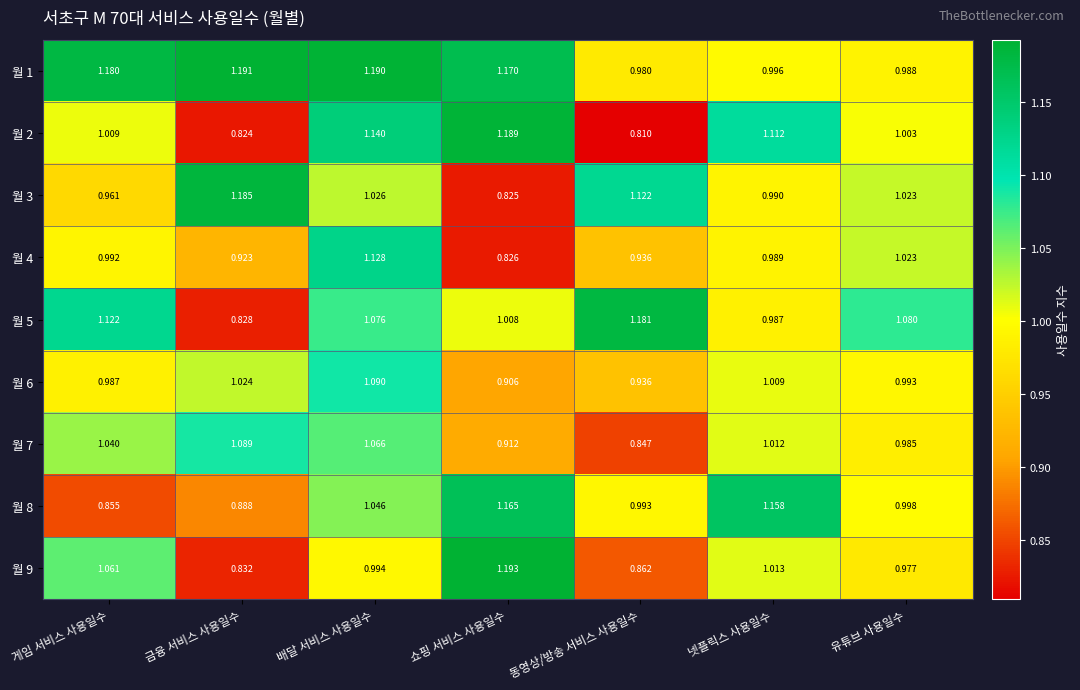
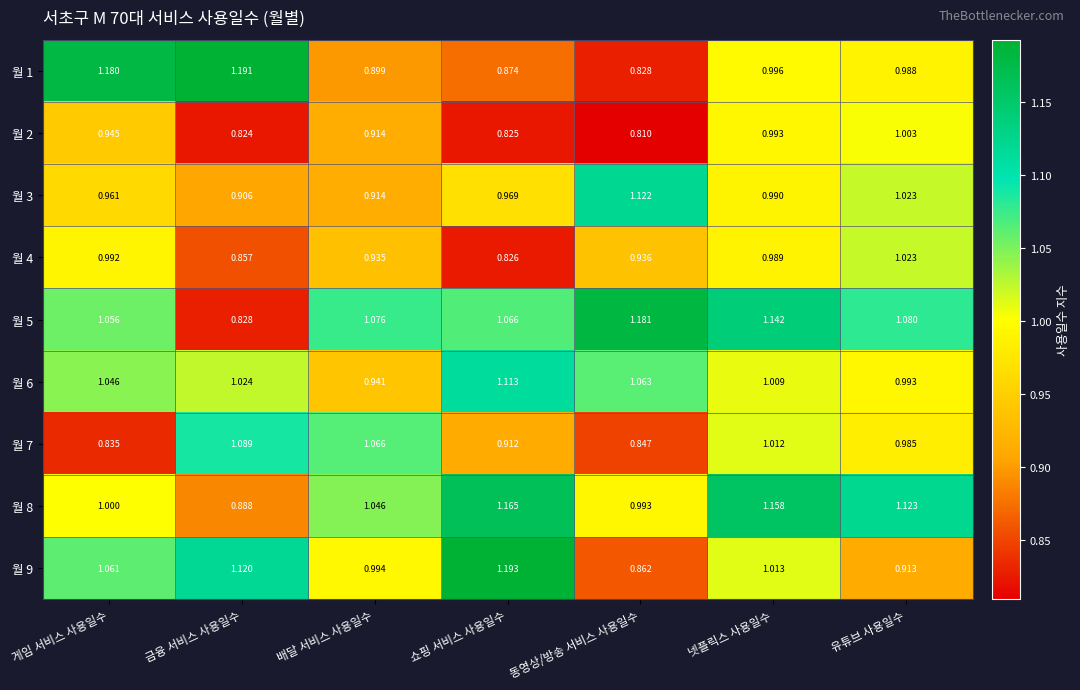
  {
    "월 1": {
      "게임 서비스 사용일수": 1.180,
      "금융 서비스 사용일수": 1.191,
-     "배달 서비스 사용일수": 1.190,
-     "쇼핑 서비스 사용일수": 1.170,
-     "동영상/방송 서비스 사용일수": 0.980,
+     "배달 서비스 사용일수": 0.899,
+     "쇼핑 서비스 사용일수": 0.874,
+     "동영상/방송 서비스 사용일수": 0.828,
      "넷플릭스 사용일수": 0.996,
      "유튜브 사용일수": 0.988
    },
    "월 2": {
-     "게임 서비스 사용일수": 1.009,
+     "게임 서비스 사용일수": 0.945,
      "금융 서비스 사용일수": 0.824,
-     "배달 서비스 사용일수": 1.140,
-     "쇼핑 서비스 사용일수": 1.189,
+     "배달 서비스 사용일수": 0.914,
+     "쇼핑 서비스 사용일수": 0.825,
      "동영상/방송 서비스 사용일수": 0.810,
-     "넷플릭스 사용일수": 1.112,
+     "넷플릭스 사용일수": 0.993,
      "유튜브 사용일수": 1.003
    },
    "월 3": {
      "게임 서비스 사용일수": 0.961,
-     "금융 서비스 사용일수": 1.185,
-     "배달 서비스 사용일수": 1.026,
-     "쇼핑 서비스 사용일수": 0.825,
+     "금융 서비스 사용일수": 0.906,
+     "배달 서비스 사용일수": 0.914,
+     "쇼핑 서비스 사용일수": 0.969,
      "동영상/방송 서비스 사용일수": 1.122,
      "넷플릭스 사용일수": 0.990,
      "유튜브 사용일수": 1.023
    },
    "월 4": {
      "게임 서비스 사용일수": 0.992,
-     "금융 서비스 사용일수": 0.923,
-     "배달 서비스 사용일수": 1.128,
+     "금융 서비스 사용일수": 0.857,
+     "배달 서비스 사용일수": 0.935,
      "쇼핑 서비스 사용일수": 0.826,
      "동영상/방송 서비스 사용일수": 0.936,
      "넷플릭스 사용일수": 0.989,
      "유튜브 사용일수": 1.023
    },
    "월 5": {
-     "게임 서비스 사용일수": 1.122,
+     "게임 서비스 사용일수": 1.056,
      "금융 서비스 사용일수": 0.828,
      "배달 서비스 사용일수": 1.076,
-     "쇼핑 서비스 사용일수": 1.008,
+     "쇼핑 서비스 사용일수": 1.066,
      "동영상/방송 서비스 사용일수": 1.181,
-     "넷플릭스 사용일수": 0.987,
+     "넷플릭스 사용일수": 1.142,
      "유튜브 사용일수": 1.080
    },
    "월 6": {
-     "게임 서비스 사용일수": 0.987,
+     "게임 서비스 사용일수": 1.046,
      "금융 서비스 사용일수": 1.024,
-     "배달 서비스 사용일수": 1.090,
-     "쇼핑 서비스 사용일수": 0.906,
-     "동영상/방송 서비스 사용일수": 0.936,
+     "배달 서비스 사용일수": 0.941,
+     "쇼핑 서비스 사용일수": 1.113,
+     "동영상/방송 서비스 사용일수": 1.063,
      "넷플릭스 사용일수": 1.009,
      "유튜브 사용일수": 0.993
    },
    "월 7": {
-     "게임 서비스 사용일수": 1.040,
+     "게임 서비스 사용일수": 0.835,
      "금융 서비스 사용일수": 1.089,
      "배달 서비스 사용일수": 1.066,
      "쇼핑 서비스 사용일수": 0.912,
      "동영상/방송 서비스 사용일수": 0.847,
      "넷플릭스 사용일수": 1.012,
      "유튜브 사용일수": 0.985
    },
    "월 8": {
-     "게임 서비스 사용일수": 0.855,
+     "게임 서비스 사용일수": 1.000,
      "금융 서비스 사용일수": 0.888,
      "배달 서비스 사용일수": 1.046,
      "쇼핑 서비스 사용일수": 1.165,
      "동영상/방송 서비스 사용일수": 0.993,
      "넷플릭스 사용일수": 1.158,
-     "유튜브 사용일수": 0.998
+     "유튜브 사용일수": 1.123
    },
    "월 9": {
      "게임 서비스 사용일수": 1.061,
-     "금융 서비스 사용일수": 0.832,
+     "금융 서비스 사용일수": 1.120,
      "배달 서비스 사용일수": 0.994,
      "쇼핑 서비스 사용일수": 1.193,
      "동영상/방송 서비스 사용일수": 0.862,
      "넷플릭스 사용일수": 1.013,
-     "유튜브 사용일수": 0.977
+     "유튜브 사용일수": 0.913
    }
  }
